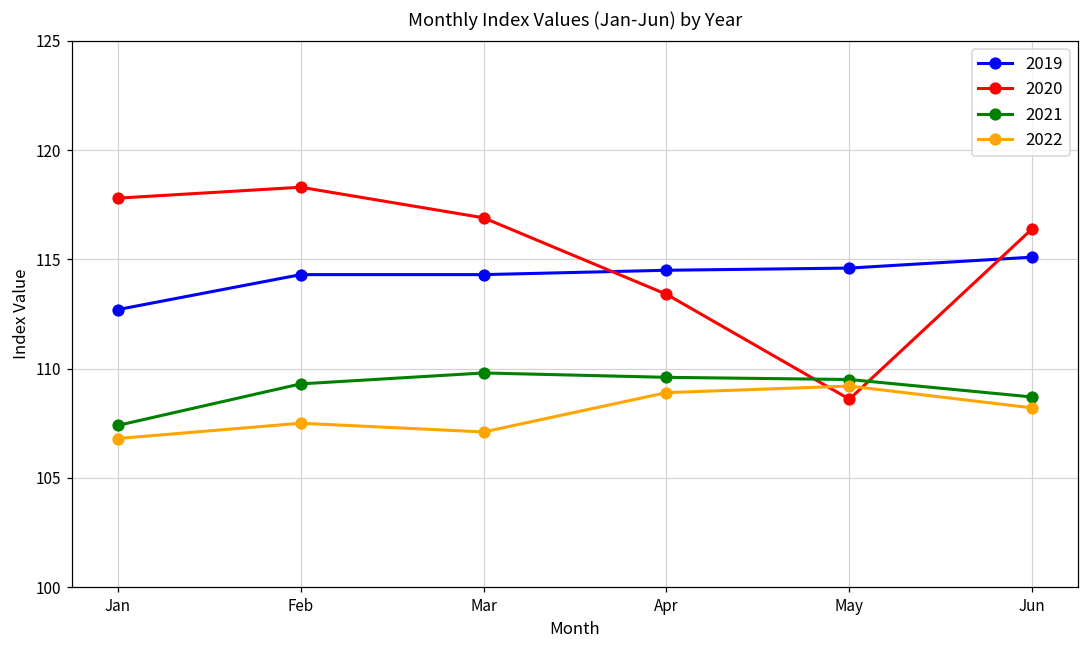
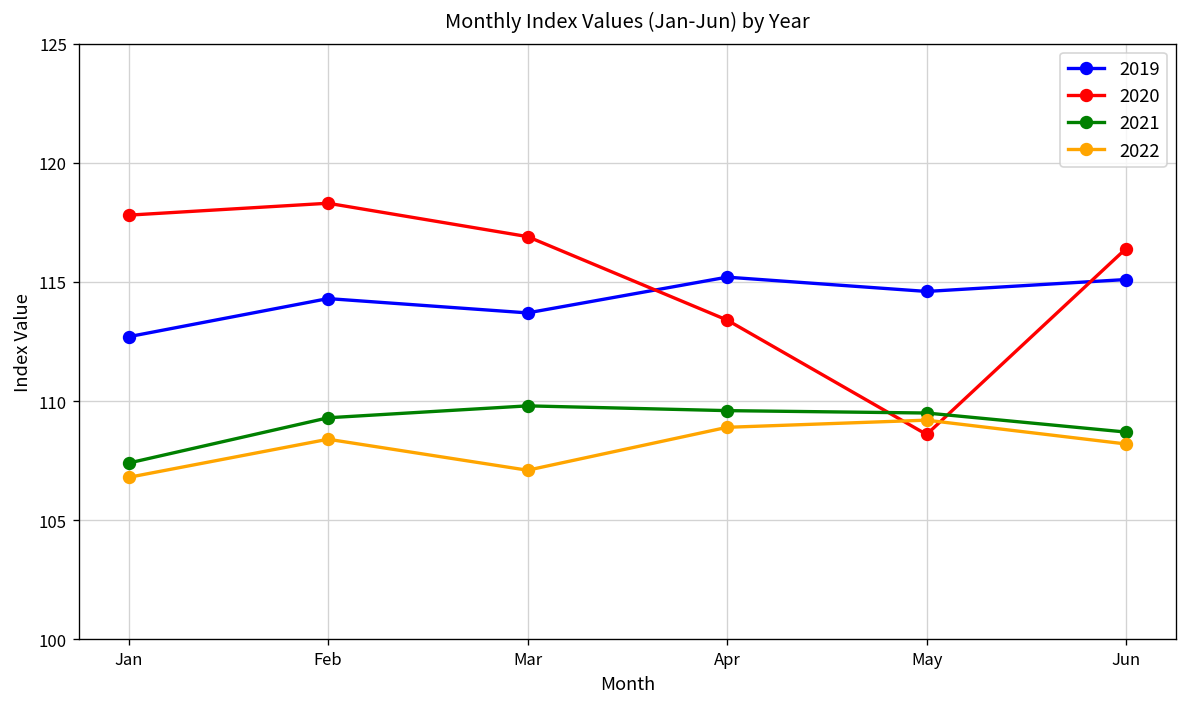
  {
    "2019": {
      "Jan": 112.7,
      "Feb": 114.3,
-     "Mar": 114.3,
-     "Apr": 114.5,
+     "Mar": 113.7,
+     "Apr": 115.2,
      "May": 114.6,
      "Jun": 115.1
    },
    "2020": {
      "Jan": 117.8,
      "Feb": 118.3,
      "Mar": 116.9,
      "Apr": 113.4,
      "May": 108.6,
      "Jun": 116.4
    },
    "2021": {
      "Jan": 107.4,
      "Feb": 109.3,
      "Mar": 109.8,
      "Apr": 109.6,
      "May": 109.5,
      "Jun": 108.7
    },
    "2022": {
      "Jan": 106.8,
-     "Feb": 107.5,
+     "Feb": 108.4,
      "Mar": 107.1,
      "Apr": 108.9,
      "May": 109.2,
      "Jun": 108.2
    }
  }
